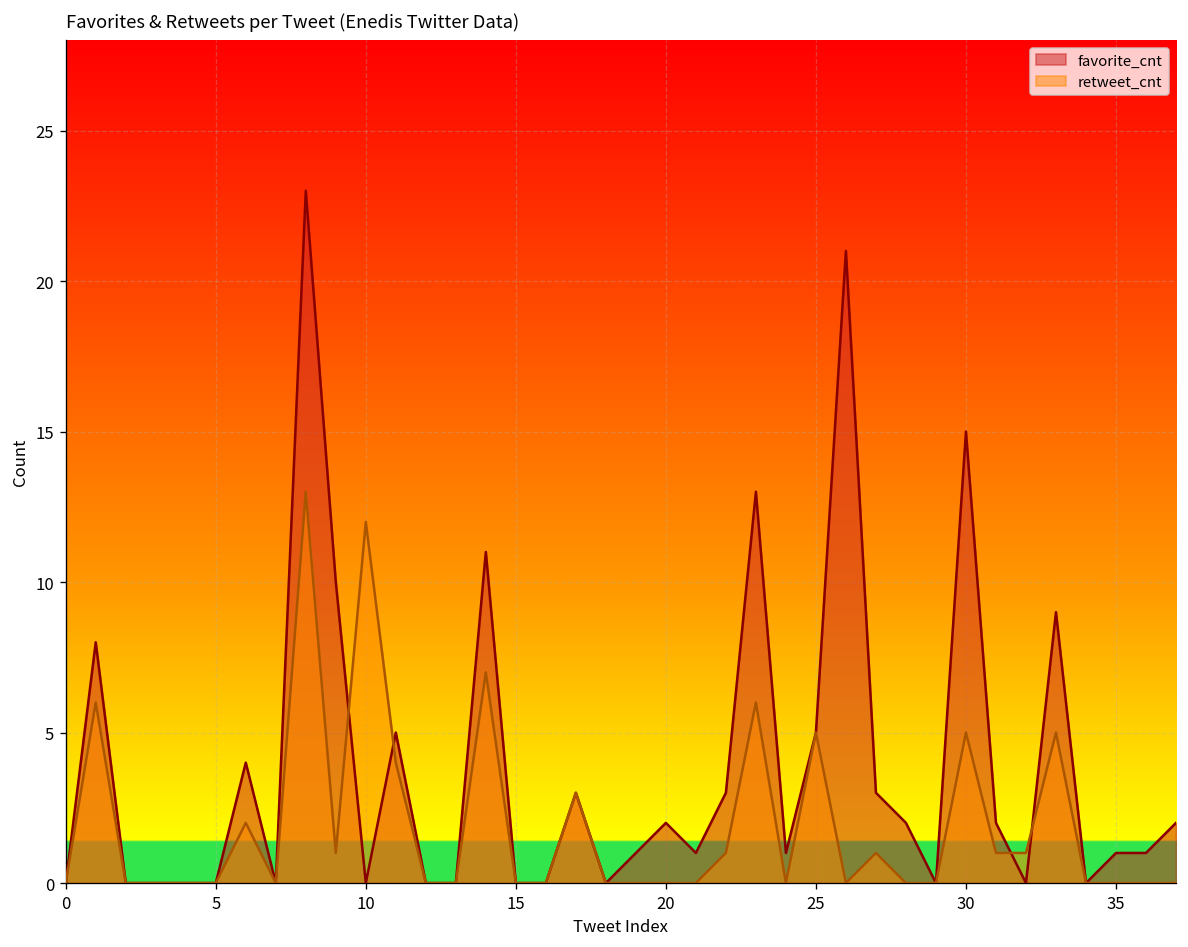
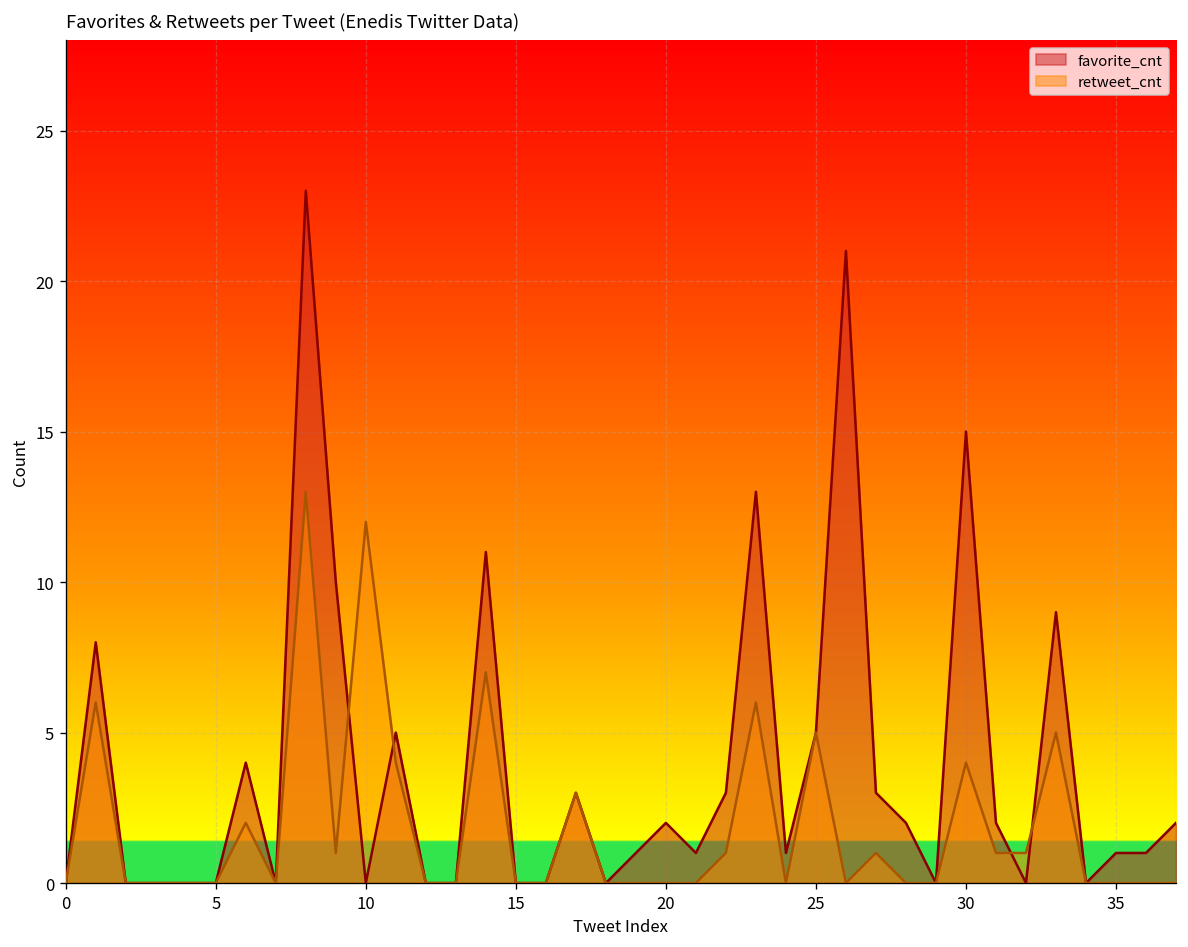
  {
    "favorite_cnt": {
      "10": 0,
      "20": 2,
      "30": 15,
      "35": 1
    },
    "retweet_cnt": {
      "10": 12,
      "20": 0,
-     "30": 5,
+     "30": 4,
      "35": 0
    }
  }
